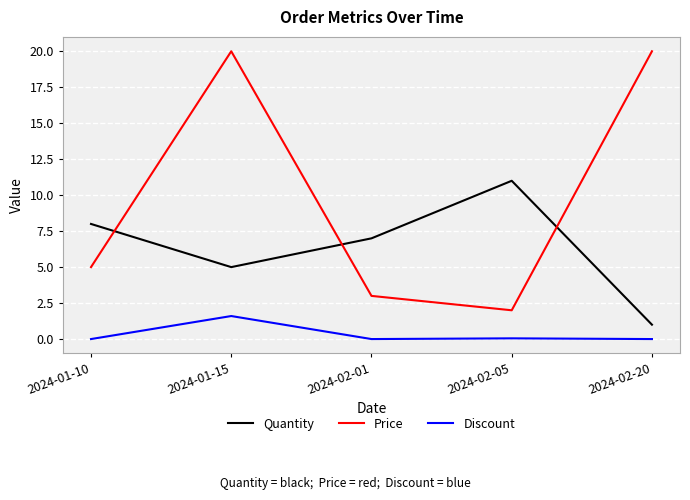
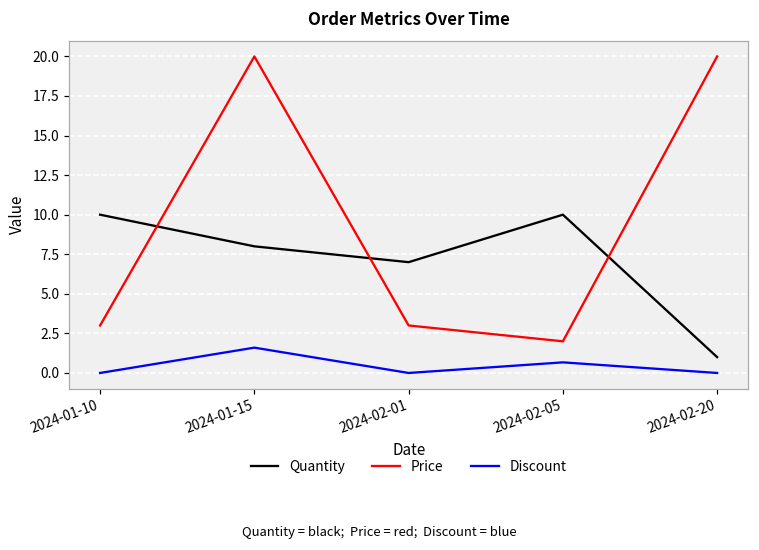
  {
    "Quantity": {
-     "2024-01-10": 8,
-     "2024-01-15": 5,
+     "2024-01-10": 10,
+     "2024-01-15": 8,
      "2024-02-01": 7,
-     "2024-02-05": 11,
+     "2024-02-05": 10,
      "2024-02-20": 1
    },
    "Price": {
-     "2024-01-10": 5,
+     "2024-01-10": 3,
      "2024-01-15": 20,
      "2024-02-01": 3,
      "2024-02-05": 2,
      "2024-02-20": 20
    },
    "Discount": {
      "2024-01-10": 0.0,
      "2024-01-15": 1.6,
      "2024-02-01": 0.0,
-     "2024-02-05": 0.1,
+     "2024-02-05": 0.7,
      "2024-02-20": 0.0
    }
  }
